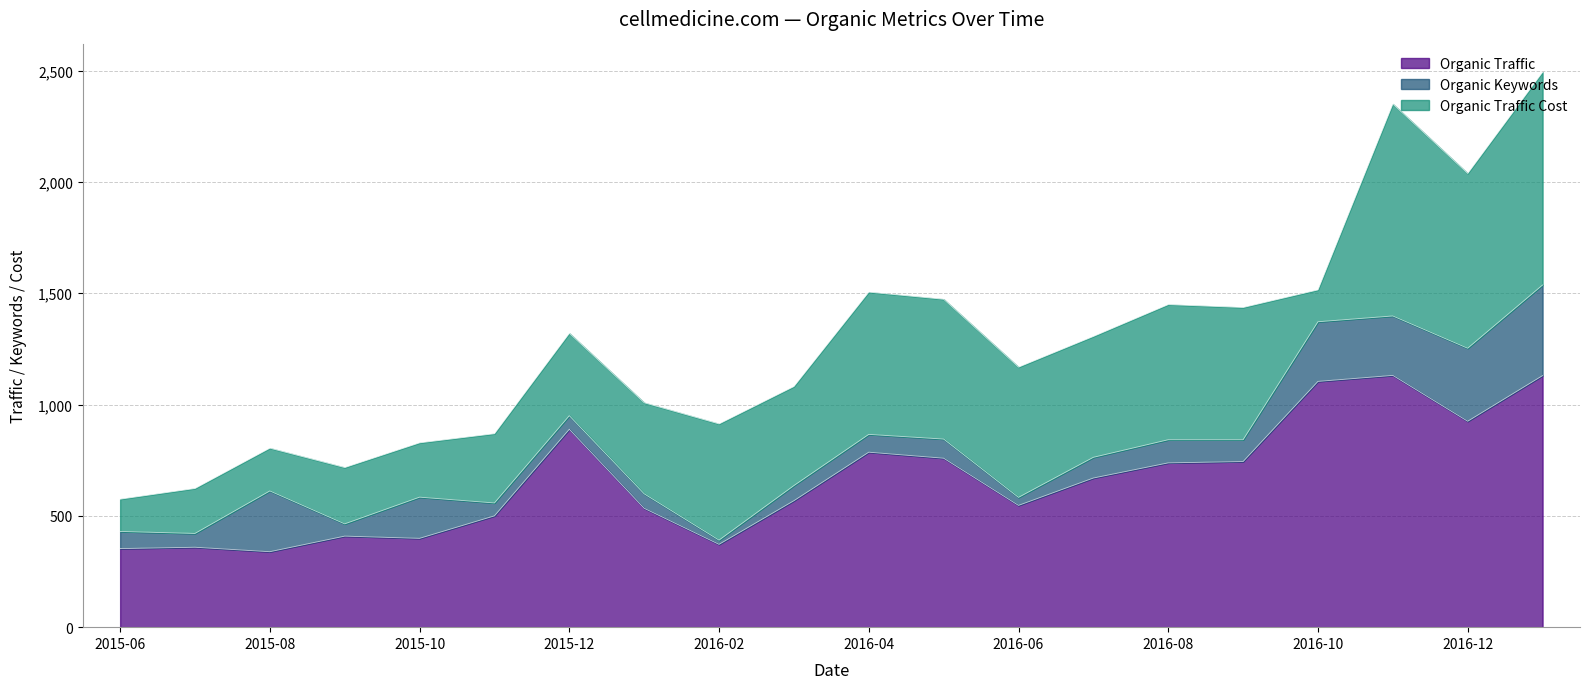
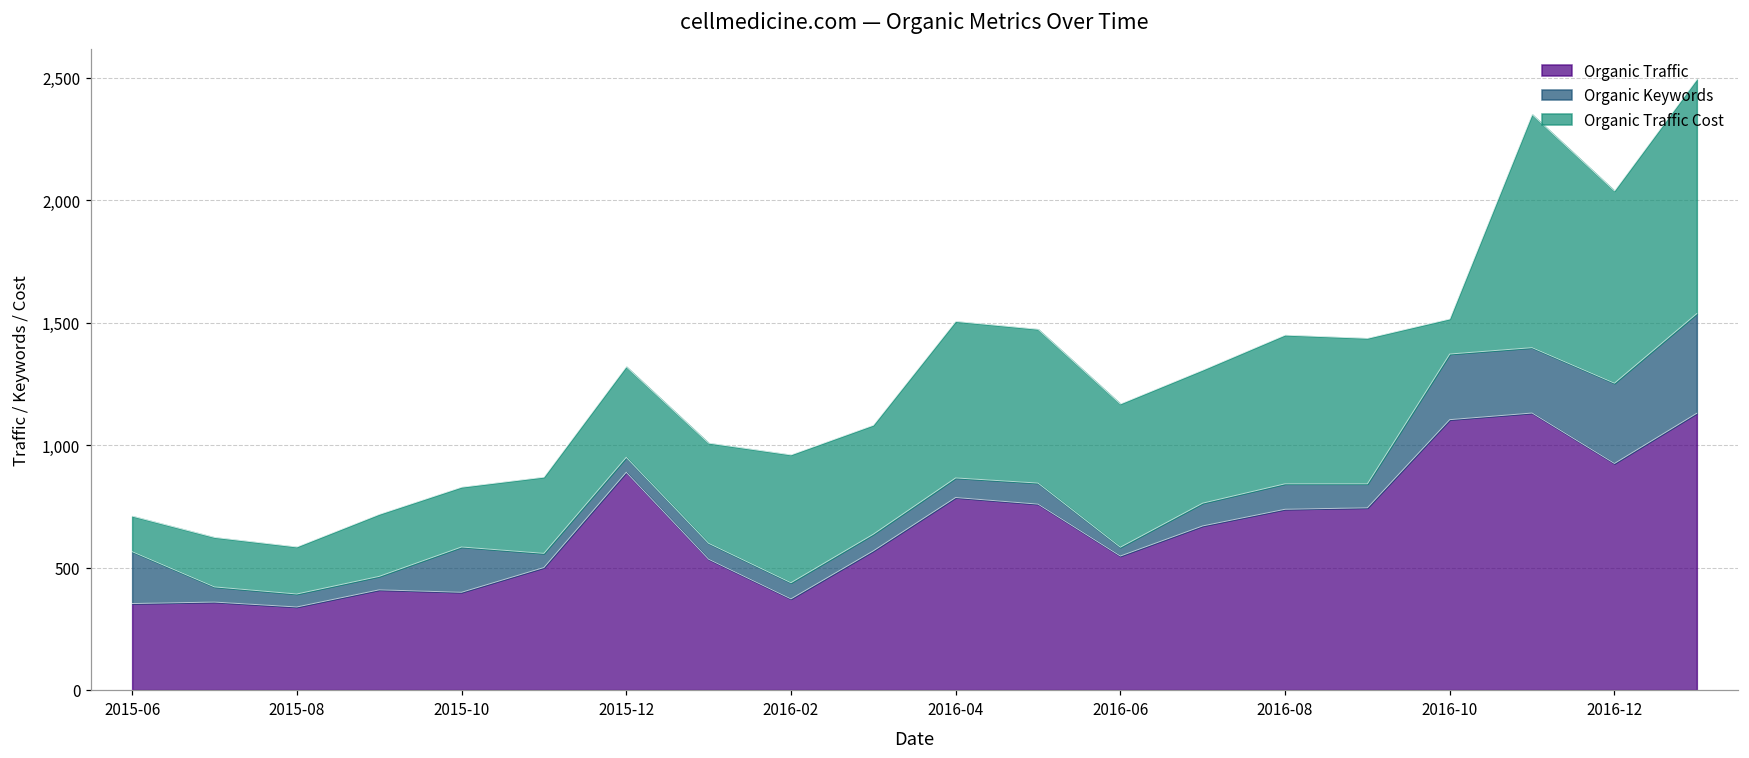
  {
    "Organic Traffic": {
      "2015-06": "350",
      "2015-08": "340",
      "2015-10": "400",
      "2015-12": "890",
      "2016-02": "370",
      "2016-04": "790",
      "2016-06": "550",
      "2016-08": "740",
      "2016-10": "1,100",
      "2016-12": "930"
    },
    "Organic Keywords": {
-     "2015-06": "80",
-     "2015-08": "270",
+     "2015-06": "210",
+     "2015-08": "50",
      "2015-10": "190",
      "2015-12": "60",
-     "2016-02": "20",
+     "2016-02": "70",
      "2016-04": "80",
      "2016-06": "40",
      "2016-08": "100",
      "2016-10": "270",
      "2016-12": "330"
    },
    "Organic Traffic Cost": {
      "2015-06": "150",
      "2015-08": "190",
      "2015-10": "240",
      "2015-12": "370",
      "2016-02": "520",
      "2016-04": "640",
      "2016-06": "590",
      "2016-08": "610",
      "2016-10": "140",
      "2016-12": "790"
    }
  }
